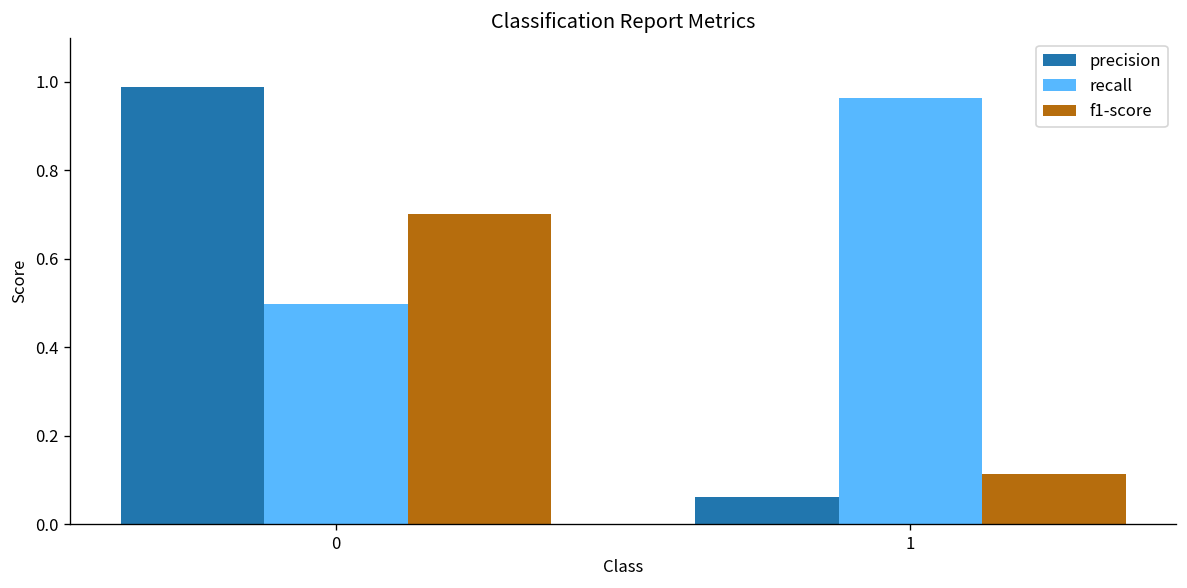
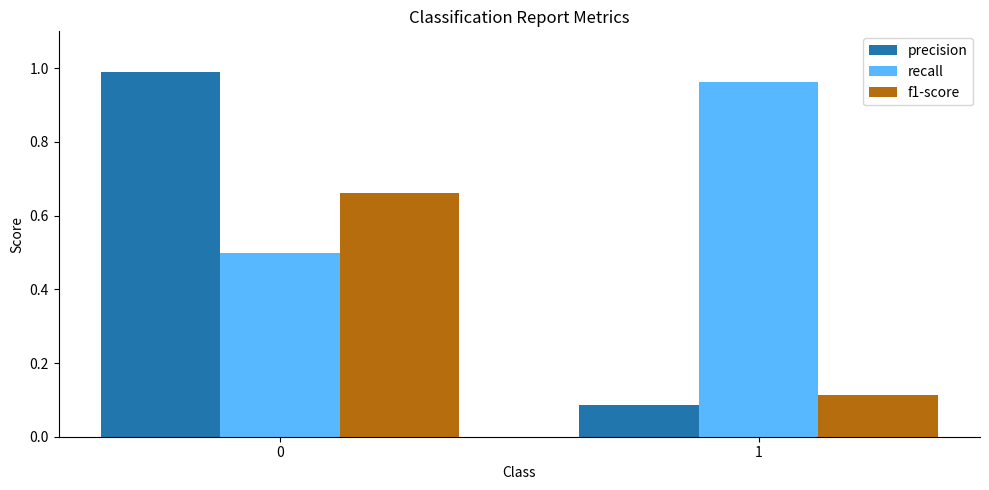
  {
    "precision": {
      "0": 0.99,
-     "1": 0.06
+     "1": 0.09
    },
    "recall": {
      "0": 0.50,
      "1": 0.96
    },
    "f1-score": {
-     "0": 0.70,
+     "0": 0.66,
      "1": 0.11
    }
  }
